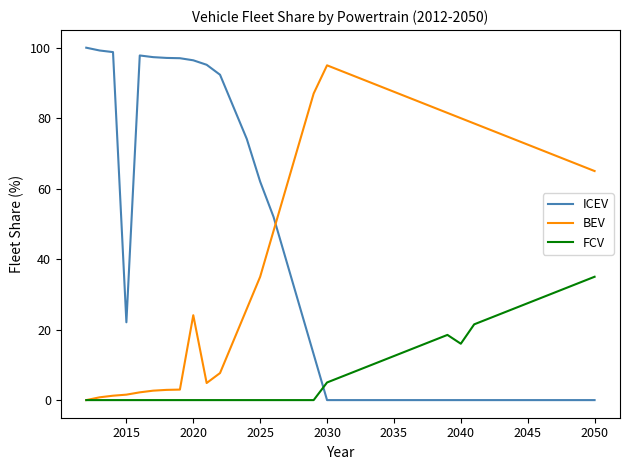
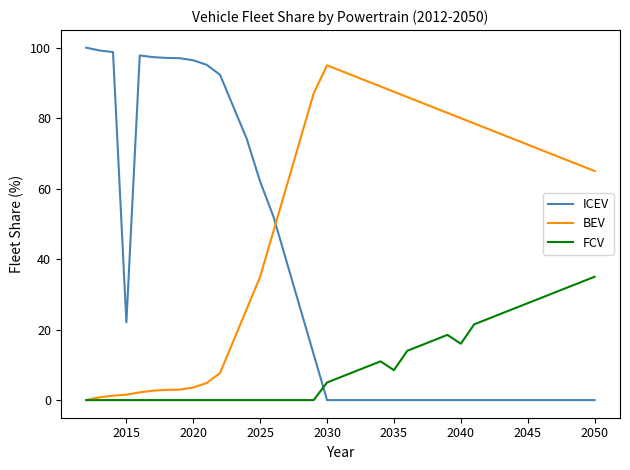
  {
    "ICEV": {
      "2015": 22,
      "2020": 96,
      "2025": 62,
      "2030": 0,
      "2035": 0,
      "2040": 0,
      "2045": 0,
      "2050": 0
    },
    "BEV": {
      "2015": 2,
-     "2020": 24,
+     "2020": 4,
      "2025": 35,
      "2030": 95,
      "2035": 88,
      "2040": 80,
      "2045": 73,
      "2050": 65
    },
    "FCV": {
      "2015": 0,
      "2020": 0,
      "2025": 0,
      "2030": 5,
-     "2035": 13,
+     "2035": 9,
      "2040": 16,
      "2045": 28,
      "2050": 35
    }
  }
